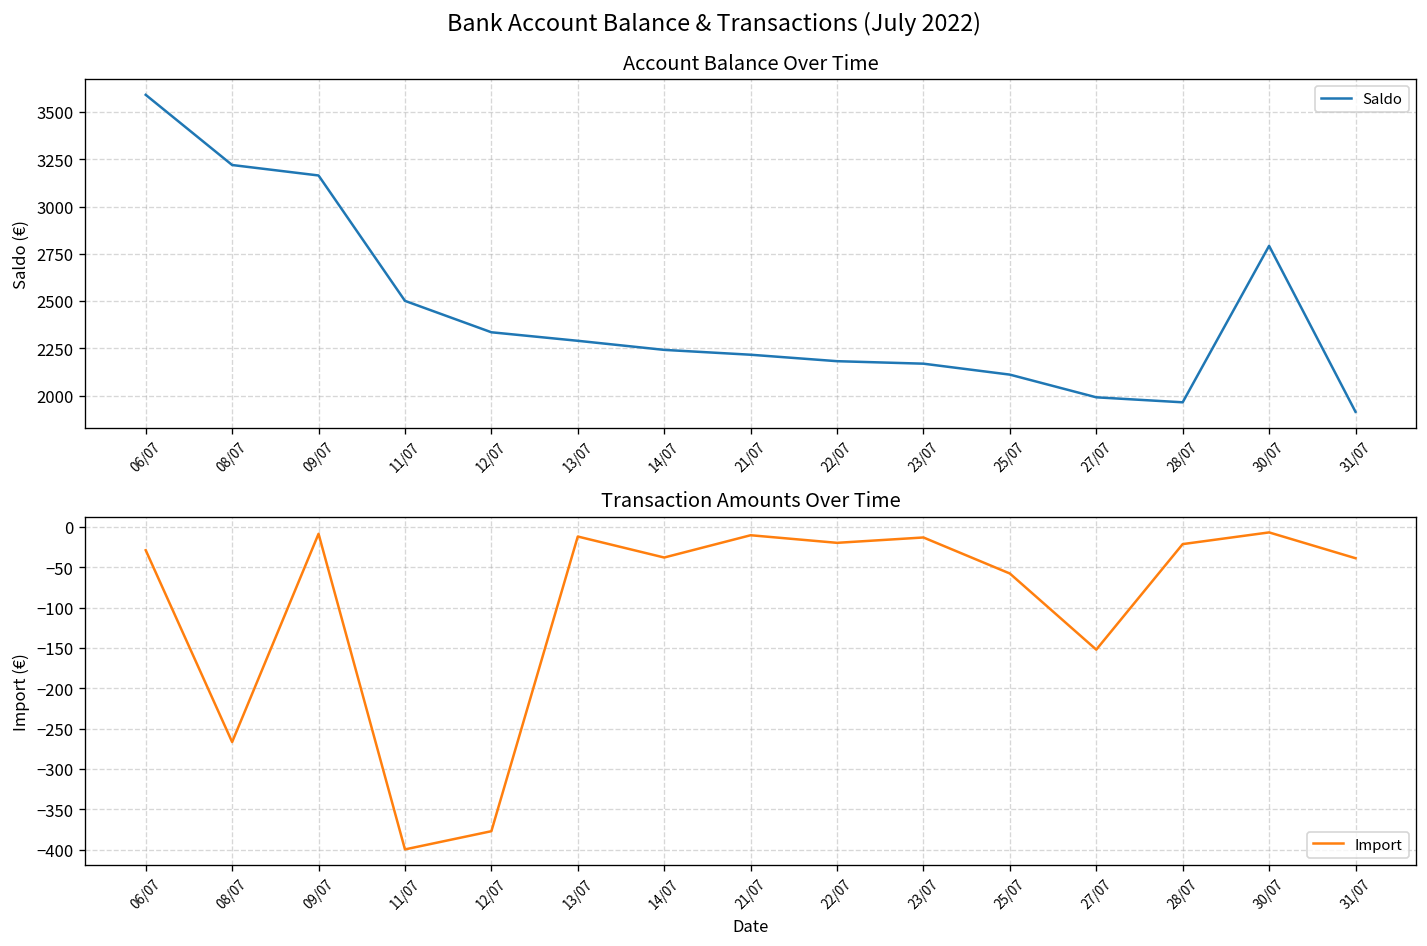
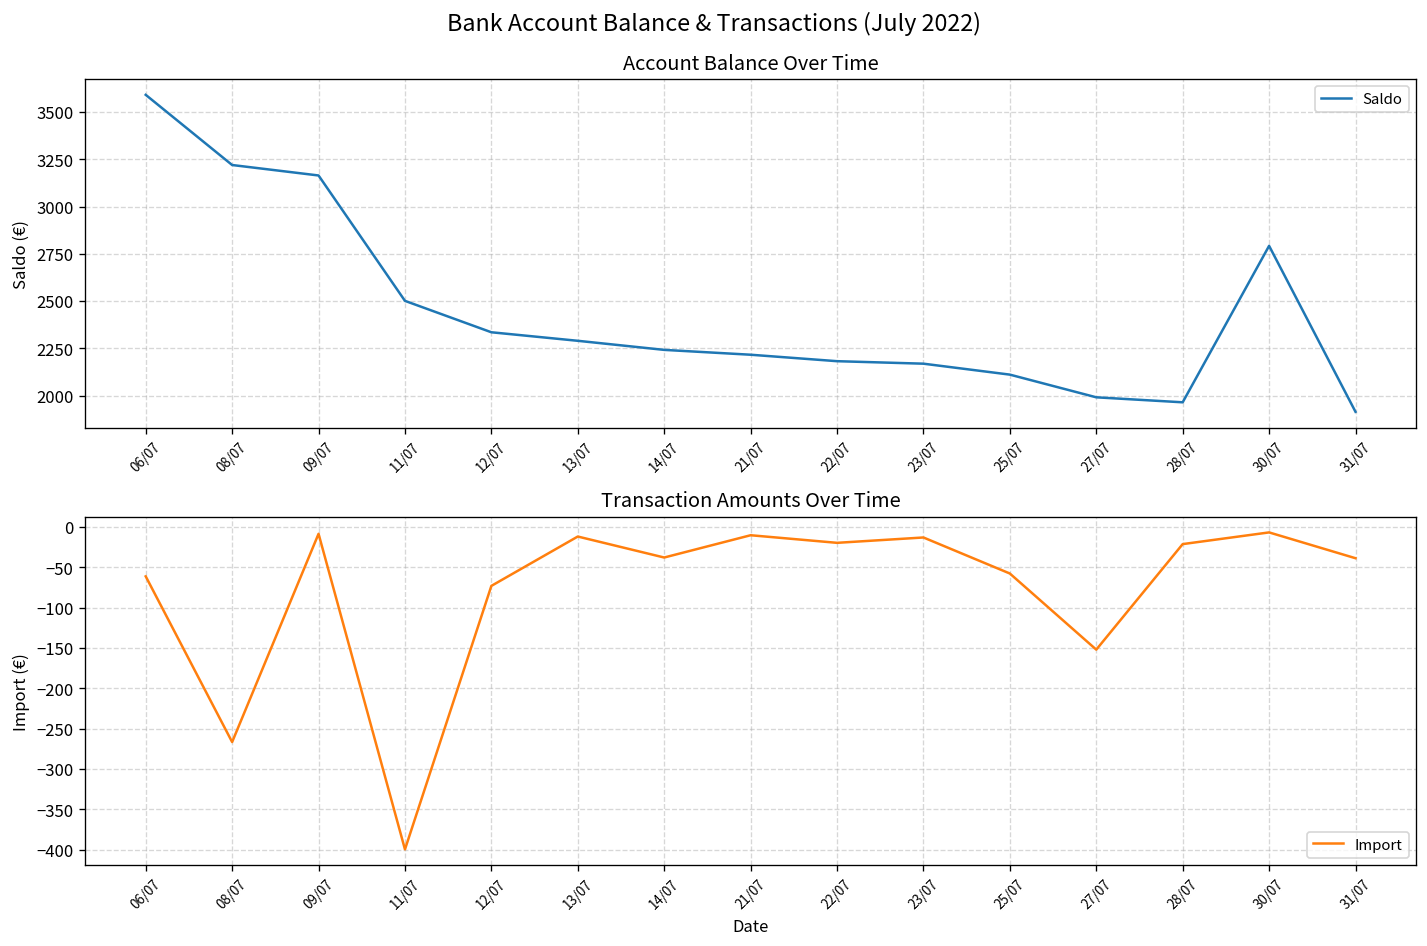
  {
    "Account Balance Over Time": {
      "06/07": 3590,
      "08/07": 3220,
      "09/07": 3160,
      "11/07": 2500,
      "12/07": 2340,
      "13/07": 2290,
      "14/07": 2240,
      "21/07": 2220,
      "22/07": 2180,
      "23/07": 2170,
      "25/07": 2110,
      "27/07": 1990,
      "28/07": 1970,
      "30/07": 2790,
      "31/07": 1920
    },
    "Transaction Amounts Over Time": {
-     "06/07": -30,
+     "06/07": -60,
      "08/07": -270,
      "09/07": -10,
      "11/07": -400,
-     "12/07": -380,
+     "12/07": -70,
      "13/07": -10,
      "14/07": -40,
      "21/07": -10,
      "22/07": -20,
      "23/07": -10,
      "25/07": -60,
      "27/07": -150,
      "28/07": -20,
      "30/07": -10,
      "31/07": -40
    }
  }
